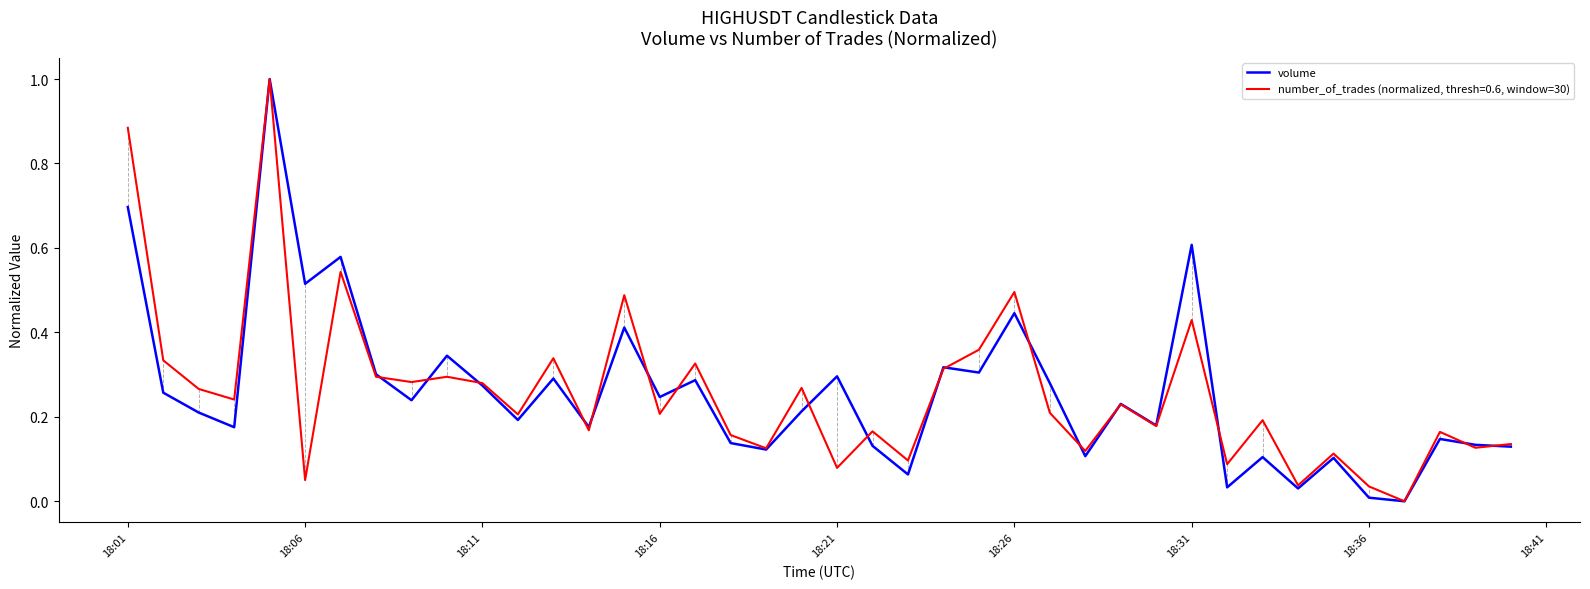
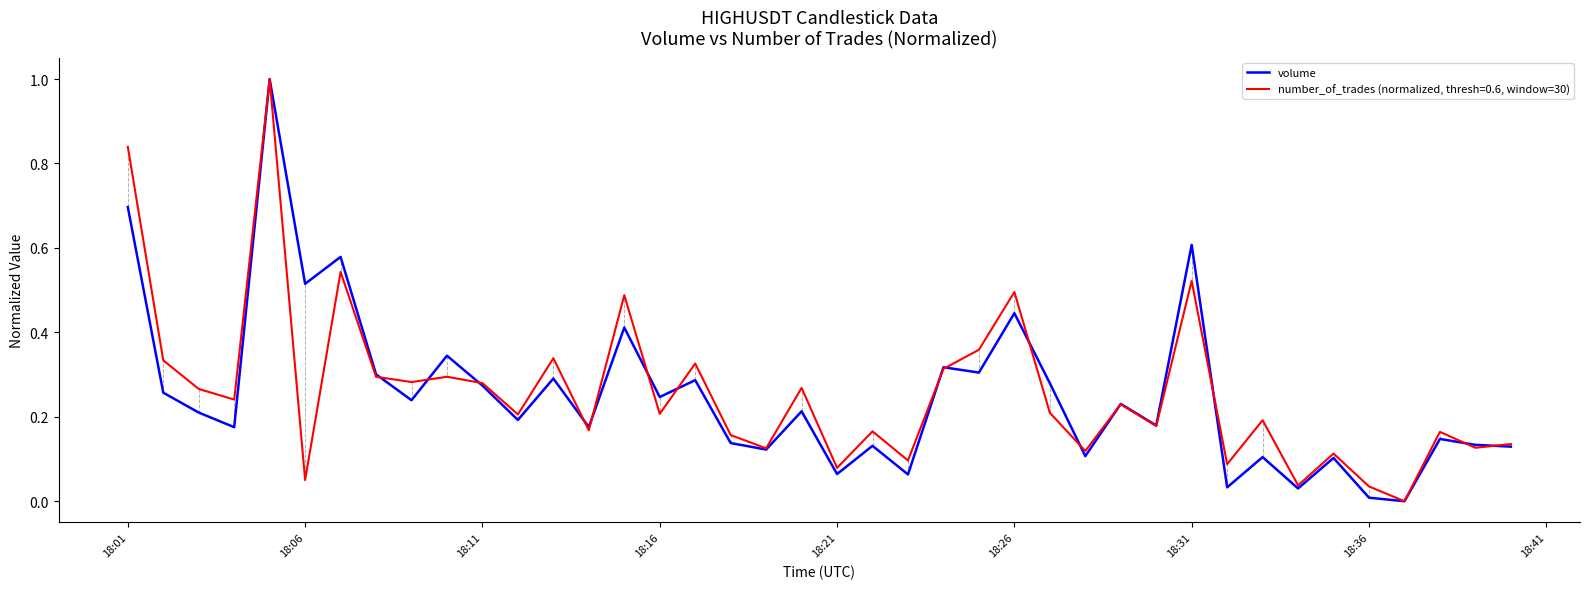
  {
    "volume": {
-     "18:21": 0.30
+     "18:21": 0.06
    },
    "number_of_trades (normalized, thresh=0.6, window=30)": {
-     "18:01": 0.88,
-     "18:31": 0.43
+     "18:01": 0.84,
+     "18:31": 0.52
    }
  }
